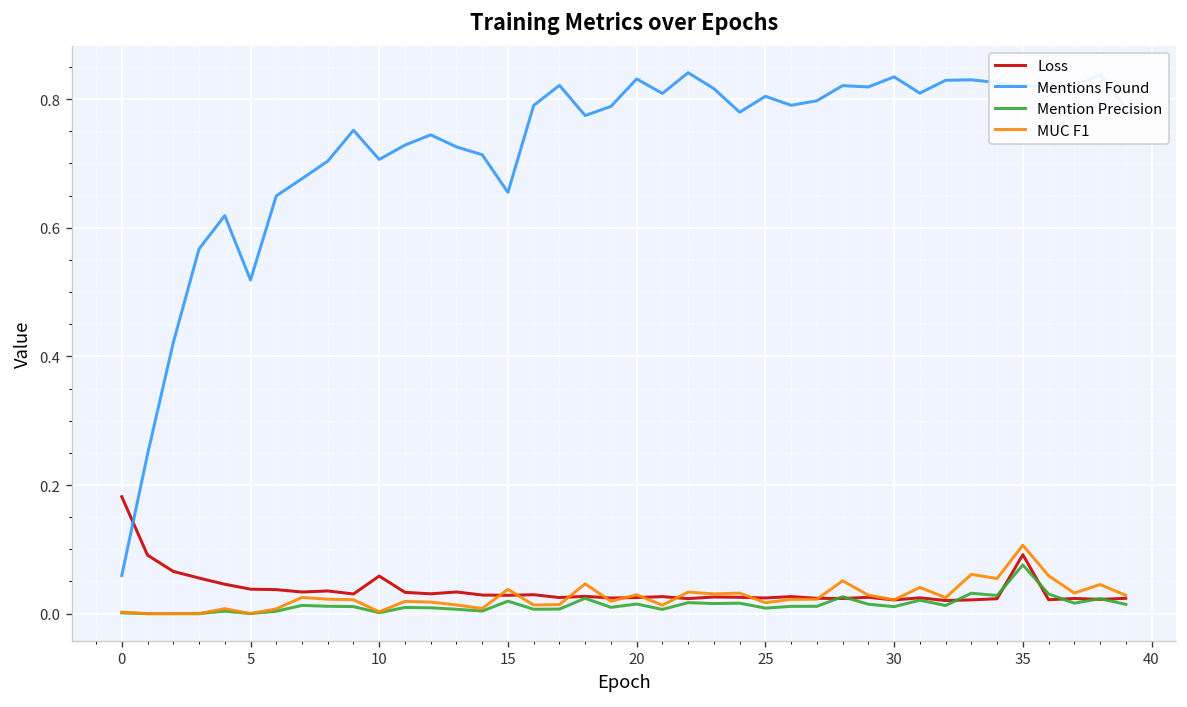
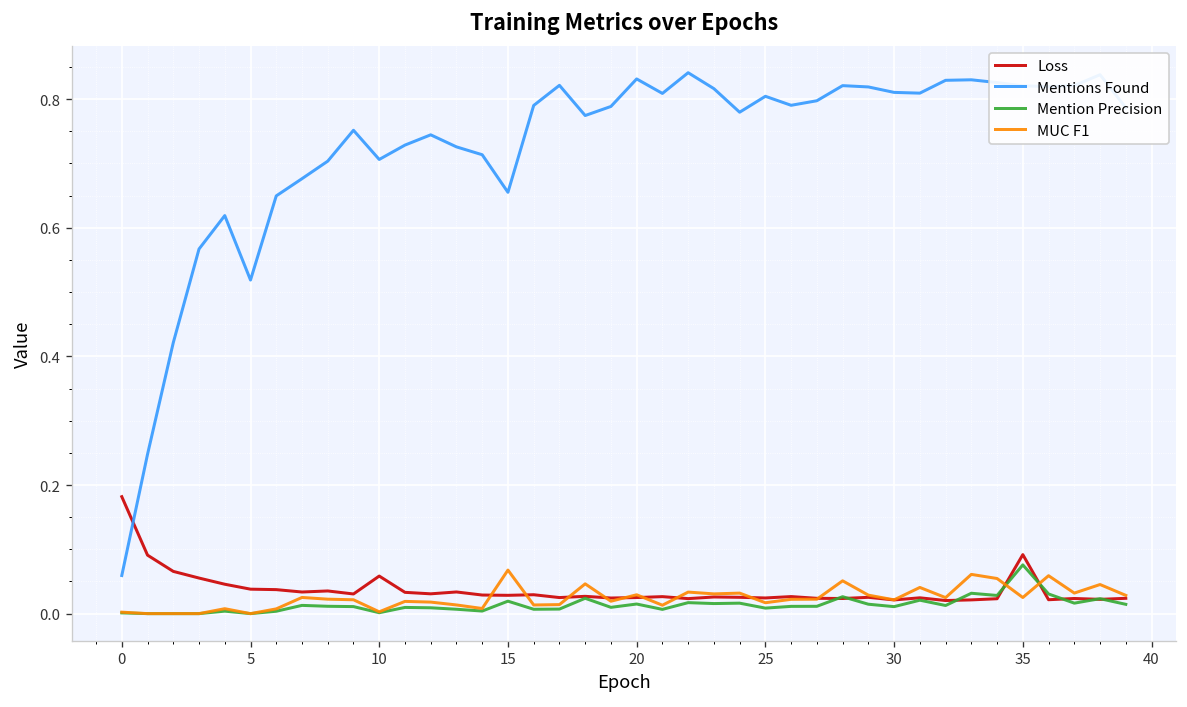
  {
    "Loss": {
      "0": 0.18,
      "5": 0.04,
      "10": 0.06,
      "15": 0.03,
      "25": 0.02,
      "35": 0.09
    },
    "Mentions Found": {
      "0": 0.06,
      "5": 0.52,
      "10": 0.71,
      "15": 0.66,
      "20": 0.83,
      "25": 0.80,
-     "30": 0.83
+     "30": 0.81
    },
    "Mention Precision": {
      "15": 0.02,
      "20": 0.01,
      "25": 0.01,
      "30": 0.01,
      "35": 0.08
    },
    "MUC F1": {
-     "15": 0.04,
+     "15": 0.07,
      "25": 0.02,
-     "35": 0.11
+     "35": 0.03
    }
  }
